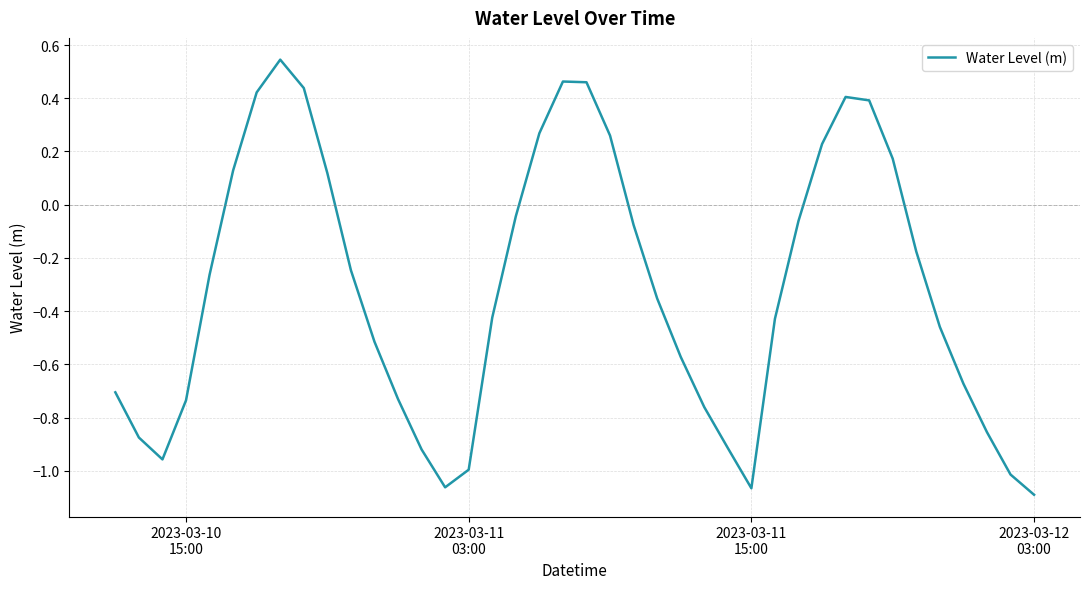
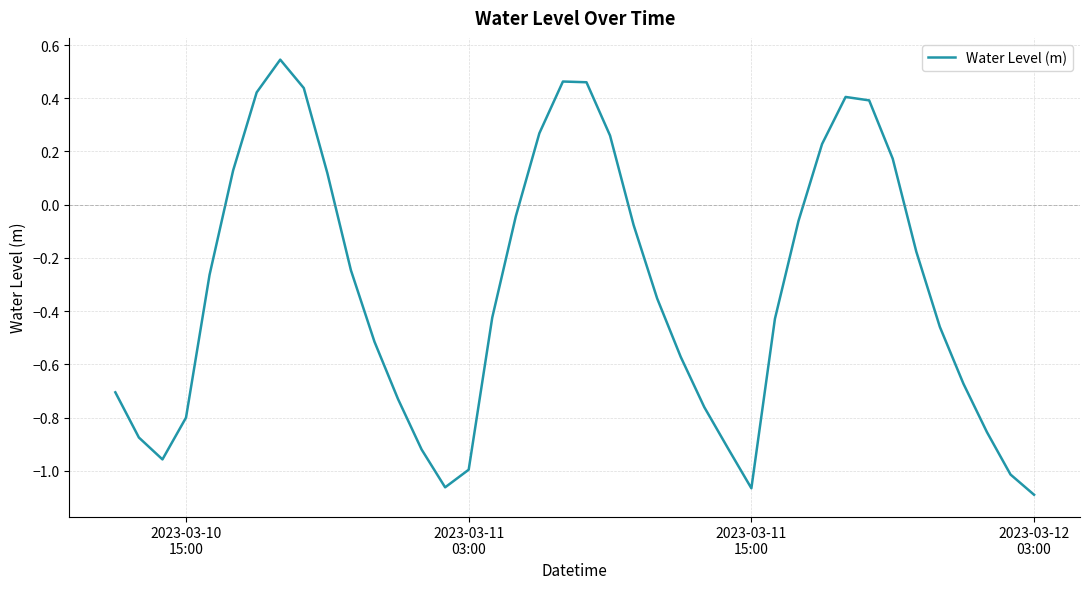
  {
-   "2023-03-10 15:00": -0.74,
+   "2023-03-10 15:00": -0.80,
    "2023-03-11 03:00": -1.00,
    "2023-03-11 15:00": -1.07,
    "2023-03-12 03:00": -1.09
  }
